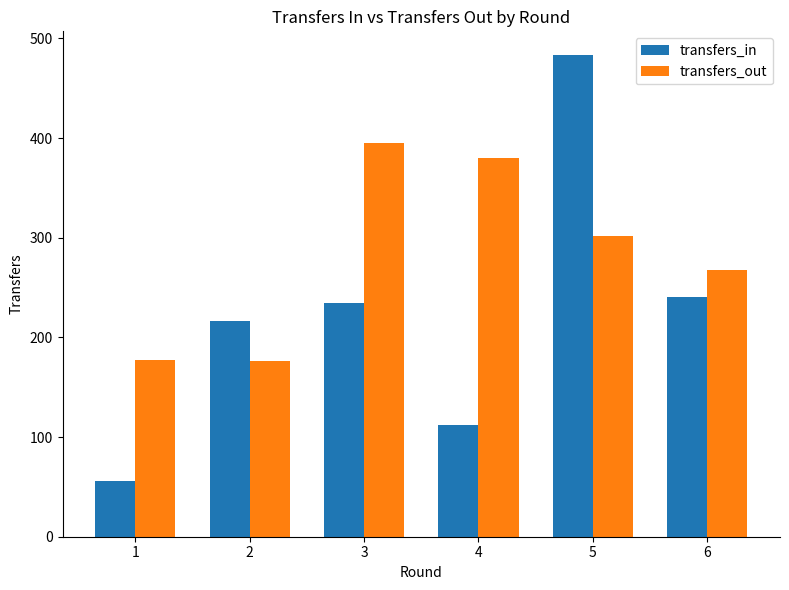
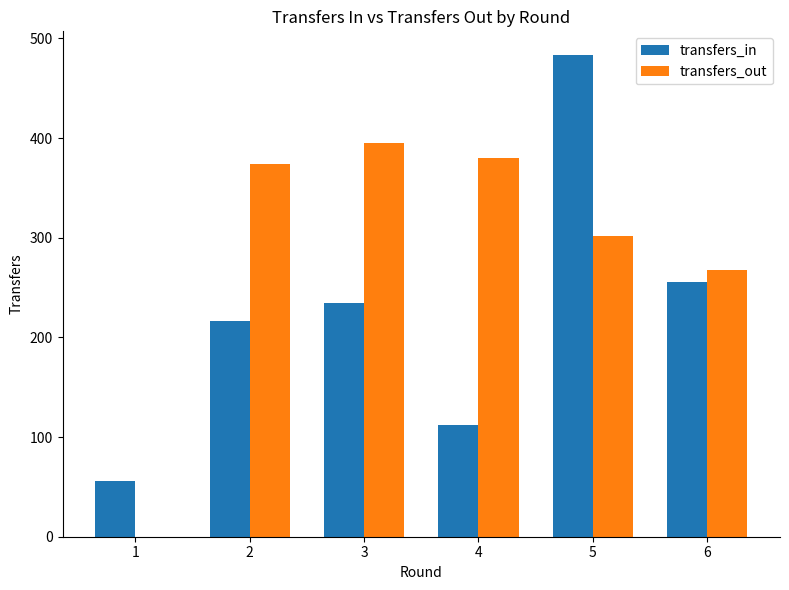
  {
    "transfers_in": {
      "1": 60,
      "2": 220,
      "3": 240,
      "4": 110,
      "5": 480,
-     "6": 240
+     "6": 260
    },
    "transfers_out": {
-     "1": 180,
-     "2": 180,
+     "1": 0,
+     "2": 370,
      "3": 400,
      "4": 380,
      "5": 300,
      "6": 270
    }
  }
